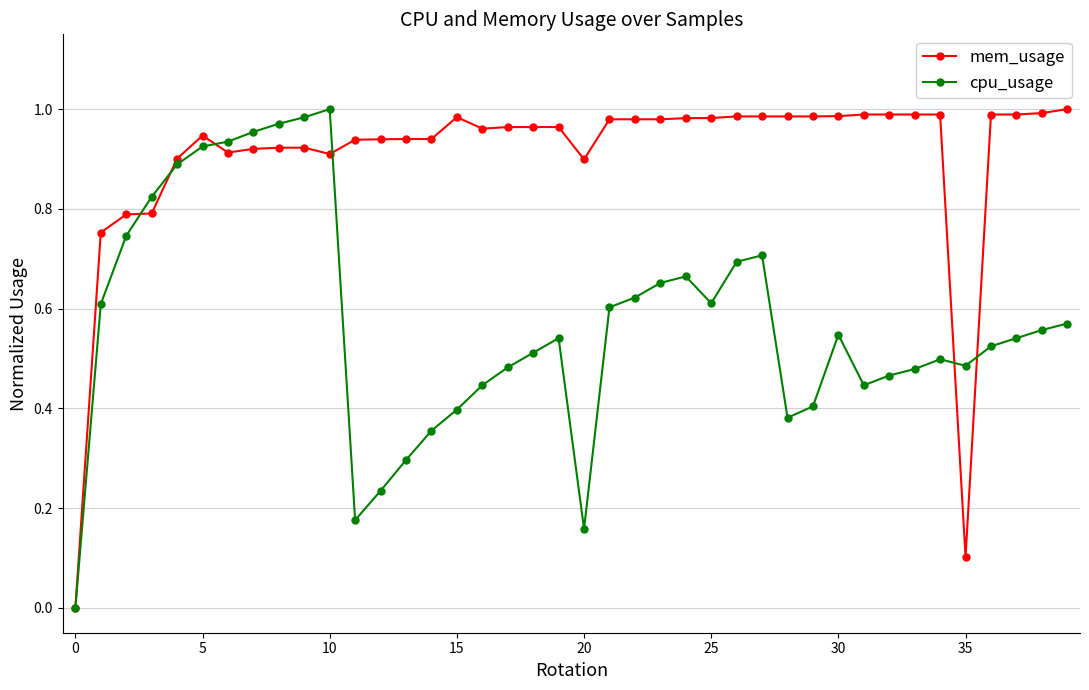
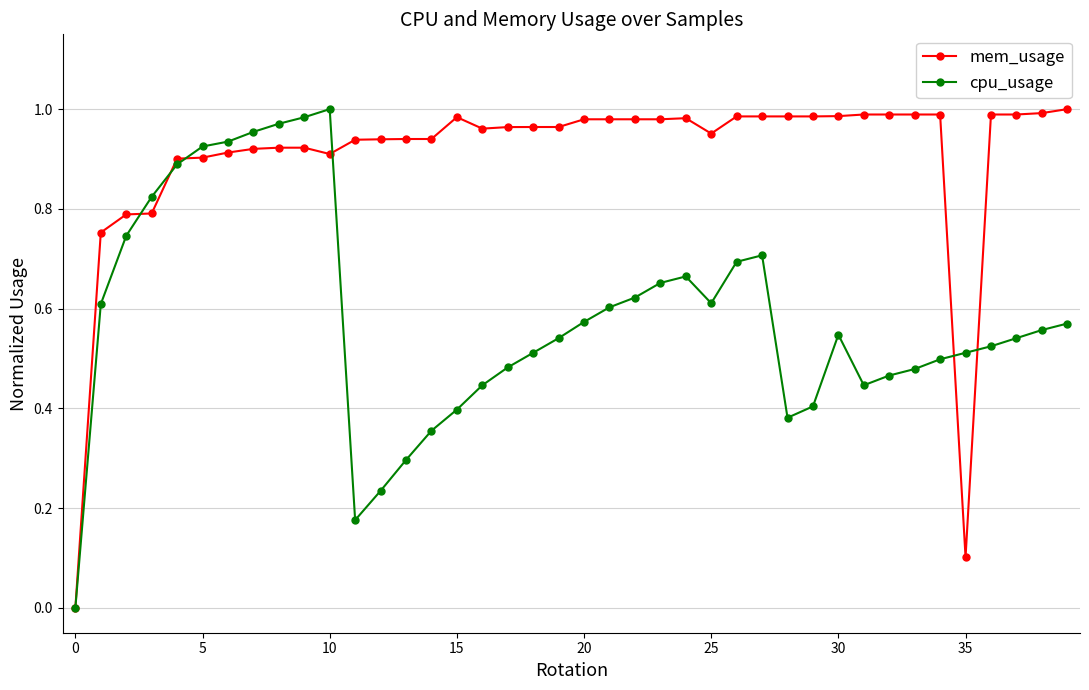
  {
    "mem_usage": {
-     "5": 0.95,
+     "5": 0.90,
      "10": 0.91,
      "15": 0.98,
-     "20": 0.90,
-     "25": 0.98,
+     "20": 0.98,
+     "25": 0.95,
      "30": 0.99,
      "35": 0.10
    },
    "cpu_usage": {
      "5": 0.93,
      "10": 1.00,
      "15": 0.40,
-     "20": 0.16,
+     "20": 0.57,
      "25": 0.61,
      "30": 0.55,
-     "35": 0.49
+     "35": 0.51
    }
  }
